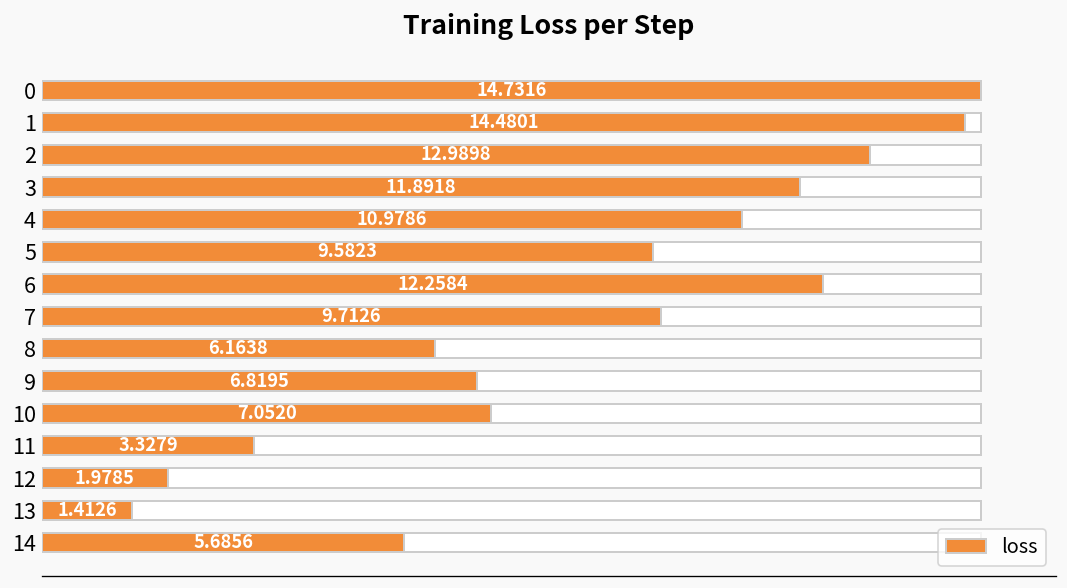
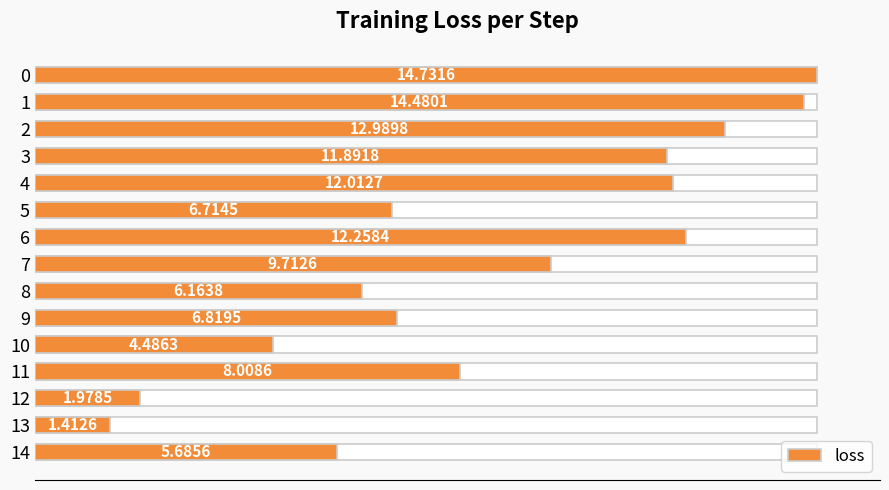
  {
    "loss": {
      "0": 14.7316,
-     "4": 10.9786,
-     "5": 9.5823,
-     "10": 7.0520,
-     "11": 3.3279
+     "4": 12.0127,
+     "5": 6.7145,
+     "10": 4.4863,
+     "11": 8.0086
    }
  }
